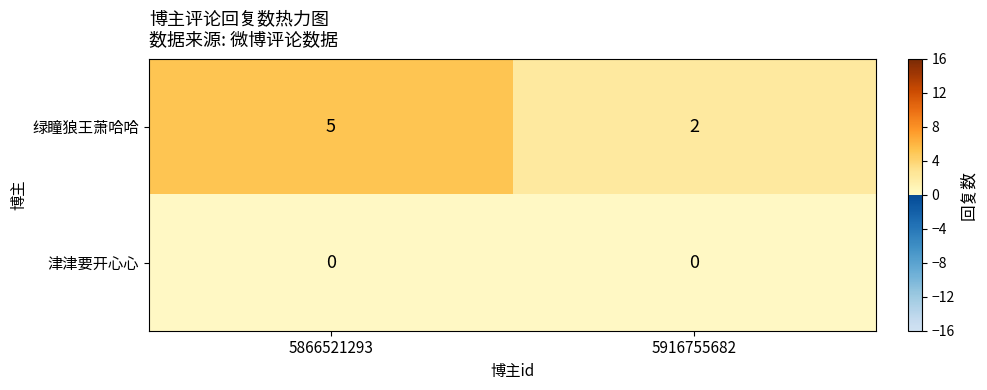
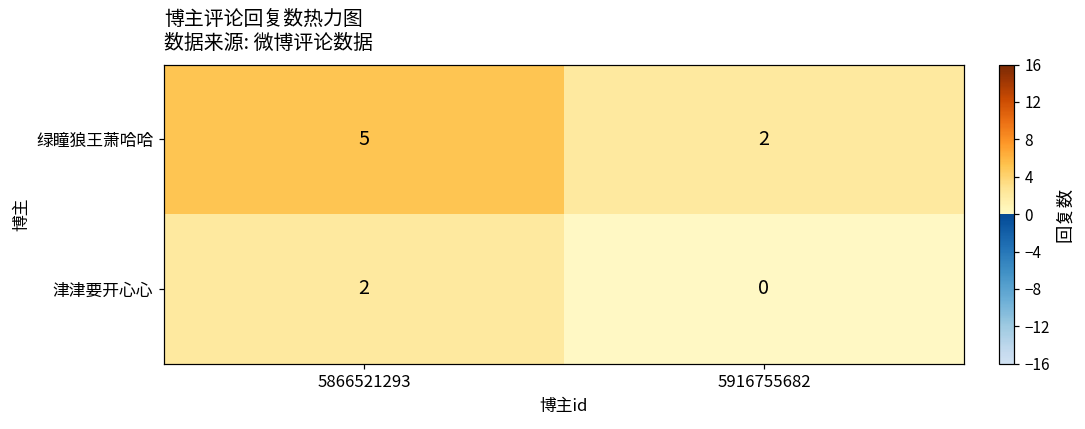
  {
    "绿瞳狼王萧哈哈": {
      "5866521293": 5,
      "5916755682": 2
    },
    "津津要开心心": {
-     "5866521293": 0,
+     "5866521293": 2,
      "5916755682": 0
    }
  }
